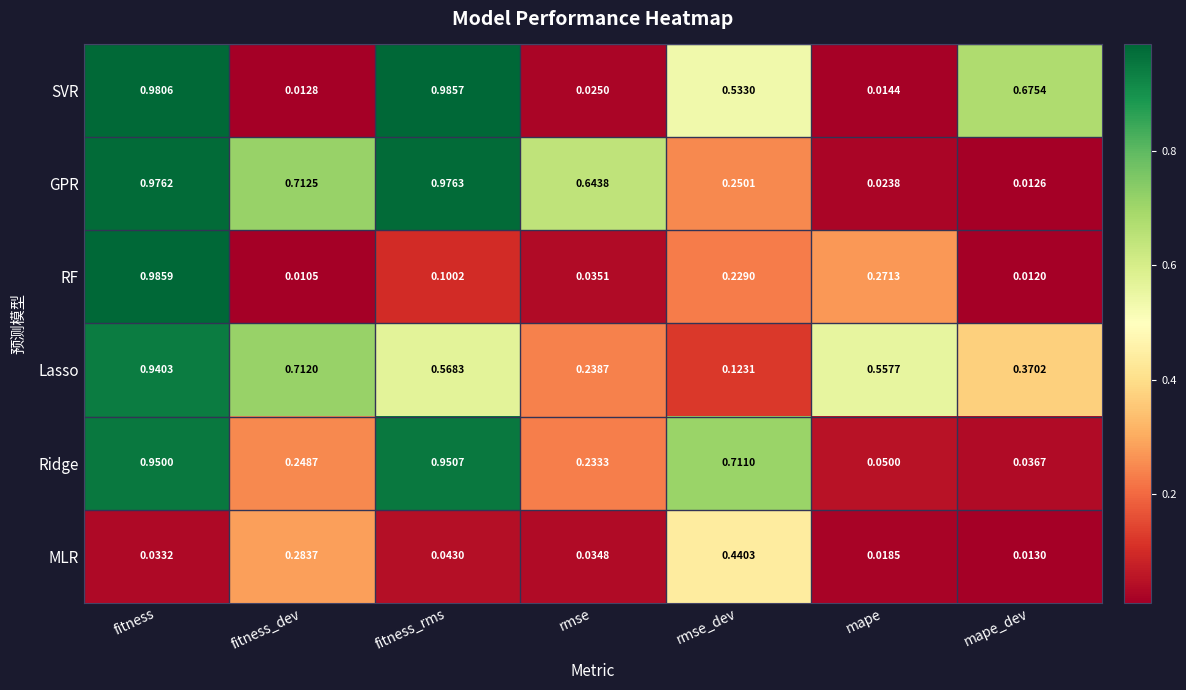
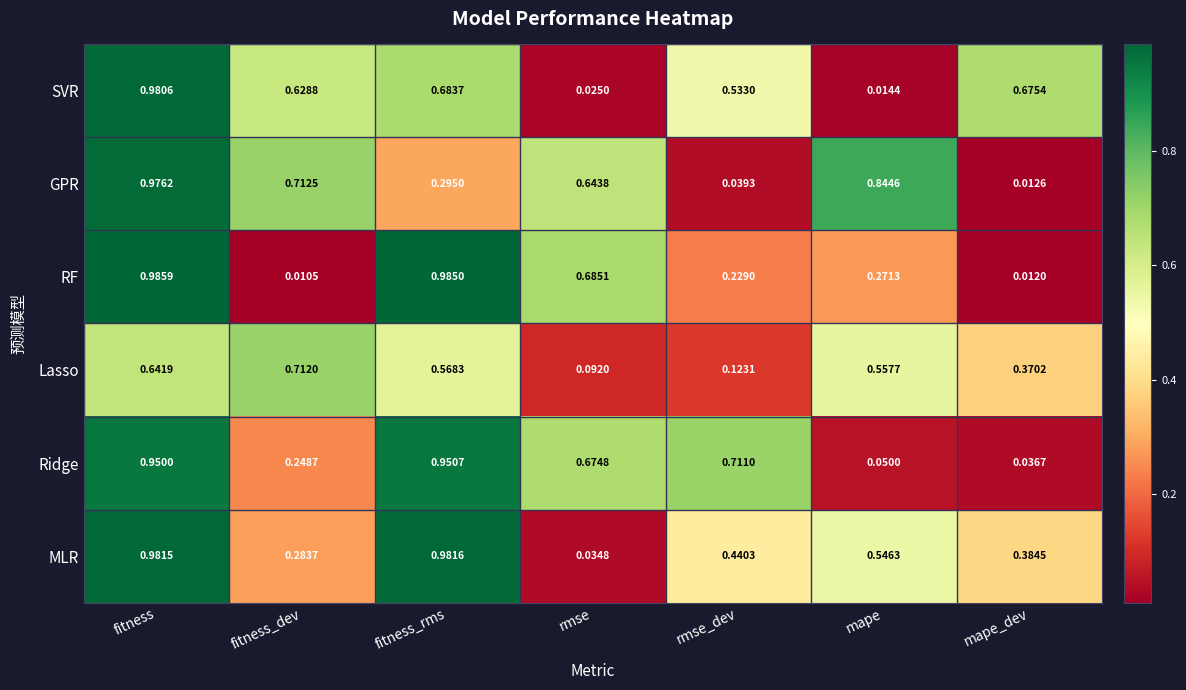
  {
    "SVR": {
      "fitness": 0.9806,
-     "fitness_dev": 0.0128,
-     "fitness_rms": 0.9857,
+     "fitness_dev": 0.6288,
+     "fitness_rms": 0.6837,
      "rmse": 0.0250,
      "rmse_dev": 0.5330,
      "mape": 0.0144,
      "mape_dev": 0.6754
    },
    "GPR": {
      "fitness": 0.9762,
      "fitness_dev": 0.7125,
-     "fitness_rms": 0.9763,
+     "fitness_rms": 0.2950,
      "rmse": 0.6438,
-     "rmse_dev": 0.2501,
-     "mape": 0.0238,
+     "rmse_dev": 0.0393,
+     "mape": 0.8446,
      "mape_dev": 0.0126
    },
    "RF": {
      "fitness": 0.9859,
      "fitness_dev": 0.0105,
-     "fitness_rms": 0.1002,
-     "rmse": 0.0351,
+     "fitness_rms": 0.9850,
+     "rmse": 0.6851,
      "rmse_dev": 0.2290,
      "mape": 0.2713,
      "mape_dev": 0.0120
    },
    "Lasso": {
-     "fitness": 0.9403,
+     "fitness": 0.6419,
      "fitness_dev": 0.7120,
      "fitness_rms": 0.5683,
-     "rmse": 0.2387,
+     "rmse": 0.0920,
      "rmse_dev": 0.1231,
      "mape": 0.5577,
      "mape_dev": 0.3702
    },
    "Ridge": {
      "fitness": 0.9500,
      "fitness_dev": 0.2487,
      "fitness_rms": 0.9507,
-     "rmse": 0.2333,
+     "rmse": 0.6748,
      "rmse_dev": 0.7110,
      "mape": 0.0500,
      "mape_dev": 0.0367
    },
    "MLR": {
-     "fitness": 0.0332,
+     "fitness": 0.9815,
      "fitness_dev": 0.2837,
-     "fitness_rms": 0.0430,
+     "fitness_rms": 0.9816,
      "rmse": 0.0348,
      "rmse_dev": 0.4403,
-     "mape": 0.0185,
-     "mape_dev": 0.0130
+     "mape": 0.5463,
+     "mape_dev": 0.3845
    }
  }
